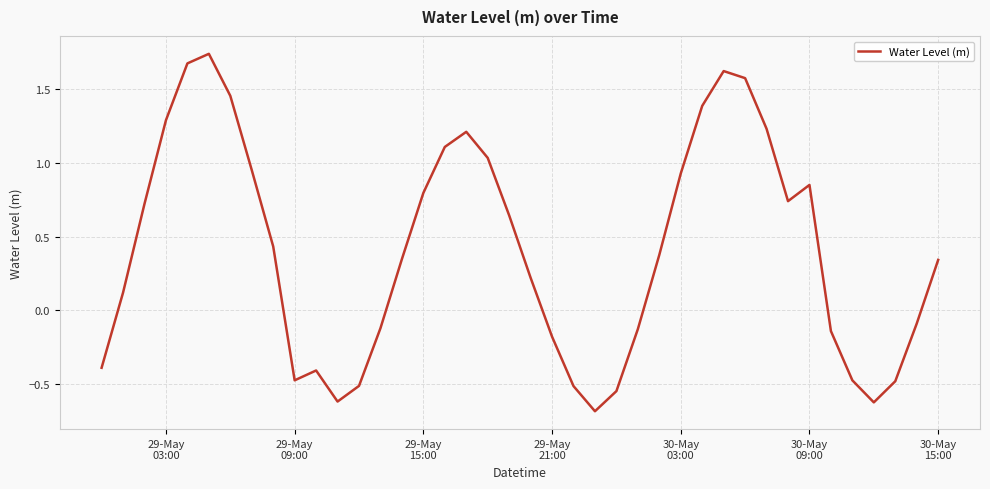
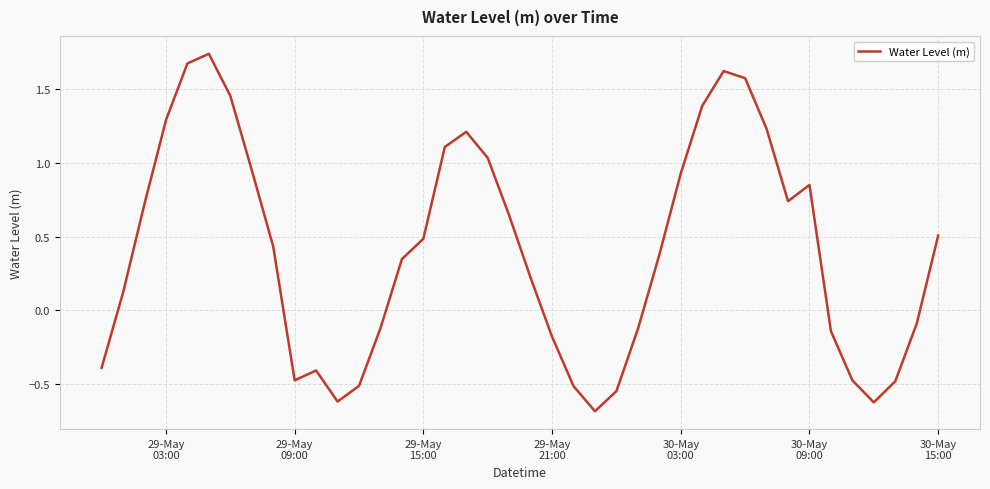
  {
    "29-May 03:00": 1.29,
    "29-May 09:00": -0.48,
-   "29-May 15:00": 0.80,
+   "29-May 15:00": 0.49,
    "29-May 21:00": -0.18,
    "30-May 03:00": 0.93,
    "30-May 09:00": 0.85,
-   "30-May 15:00": 0.34
+   "30-May 15:00": 0.51
  }
